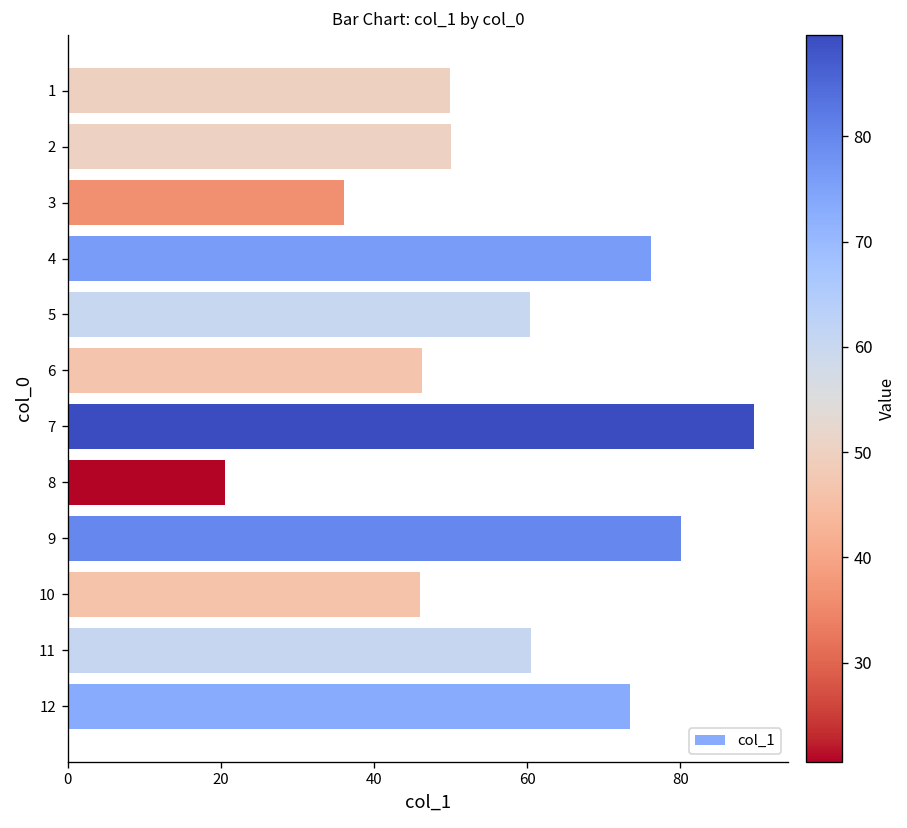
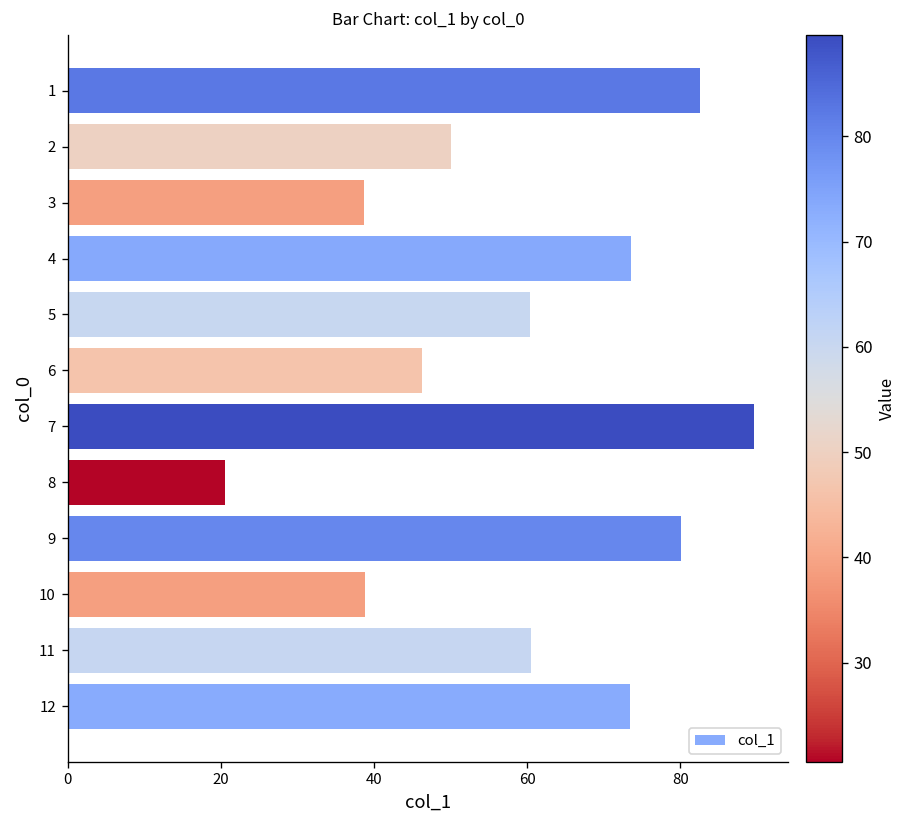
  {
-   "1": 50,
+   "1": 83,
    "2": 50,
-   "3": 36,
-   "4": 76,
+   "3": 39,
+   "4": 74,
    "5": 60,
    "6": 46,
    "7": 90,
    "8": 21,
    "9": 80,
-   "10": 46,
+   "10": 39,
    "11": 61,
    "12": 73
  }
